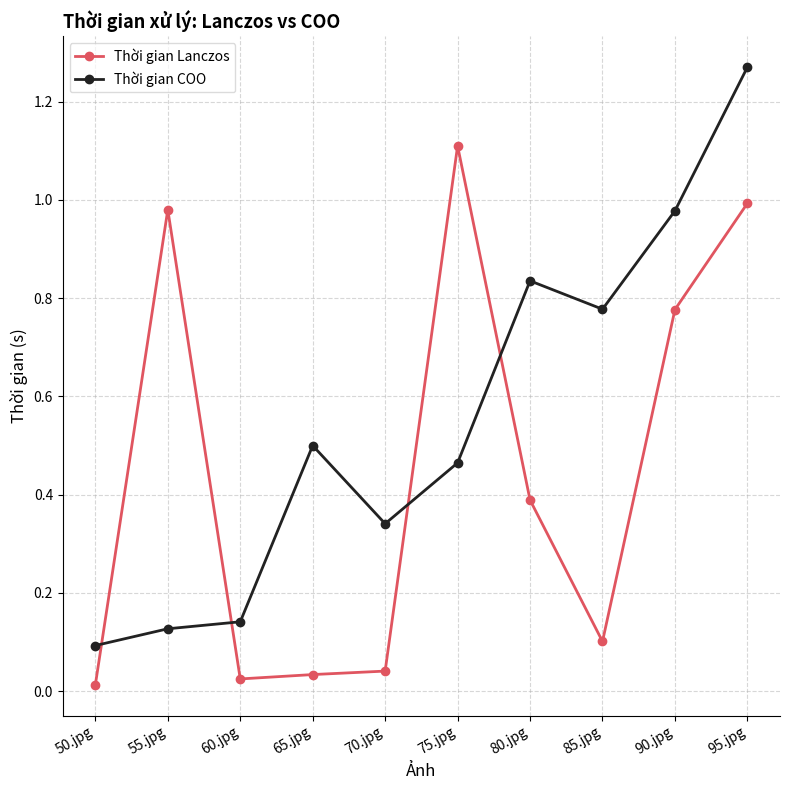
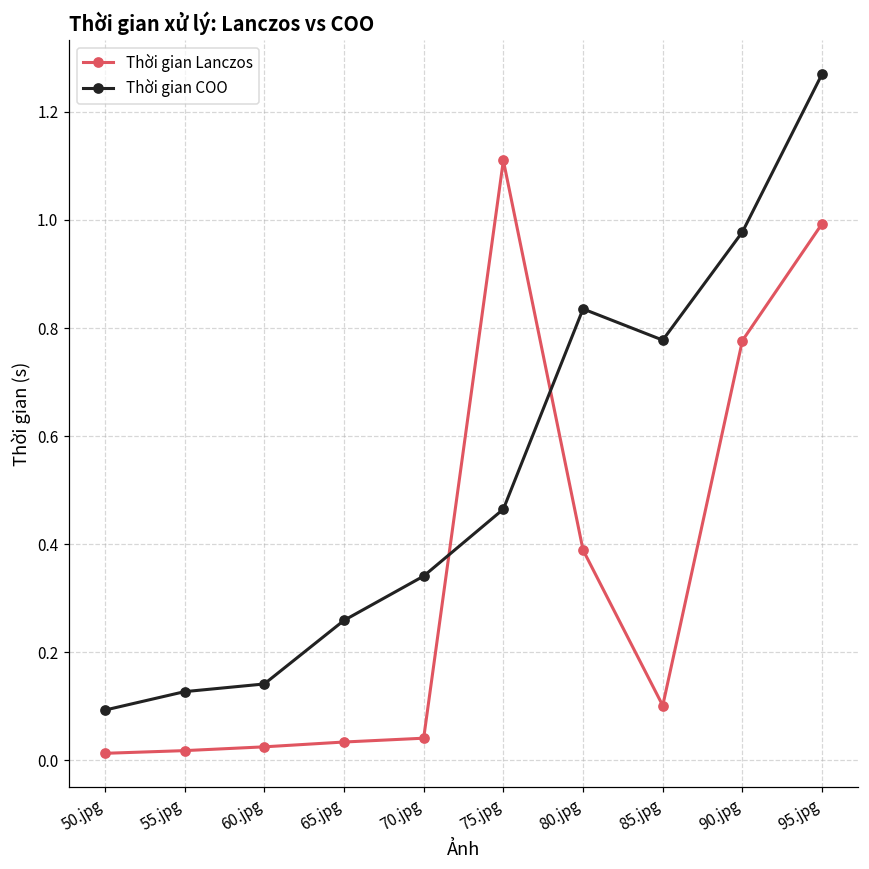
  {
    "Thời gian Lanczos": {
      "50.jpg": 0.01,
-     "55.jpg": 0.98,
+     "55.jpg": 0.02,
      "60.jpg": 0.03,
      "65.jpg": 0.03,
      "70.jpg": 0.04,
      "75.jpg": 1.11,
      "80.jpg": 0.39,
      "85.jpg": 0.10,
      "90.jpg": 0.78,
      "95.jpg": 0.99
    },
    "Thời gian COO": {
      "50.jpg": 0.09,
      "55.jpg": 0.13,
      "60.jpg": 0.14,
-     "65.jpg": 0.50,
+     "65.jpg": 0.26,
      "70.jpg": 0.34,
      "75.jpg": 0.46,
      "80.jpg": 0.84,
      "85.jpg": 0.78,
      "90.jpg": 0.98,
      "95.jpg": 1.27
    }
  }
